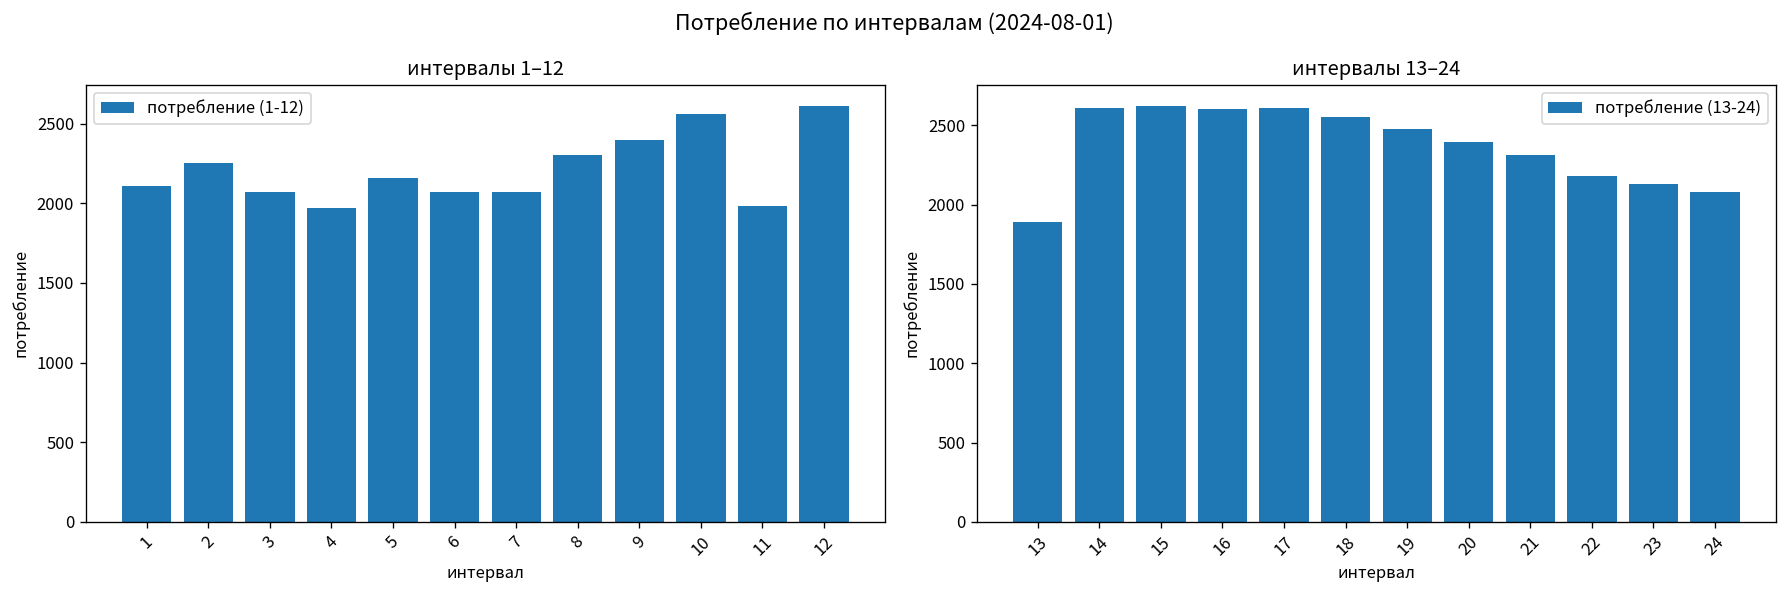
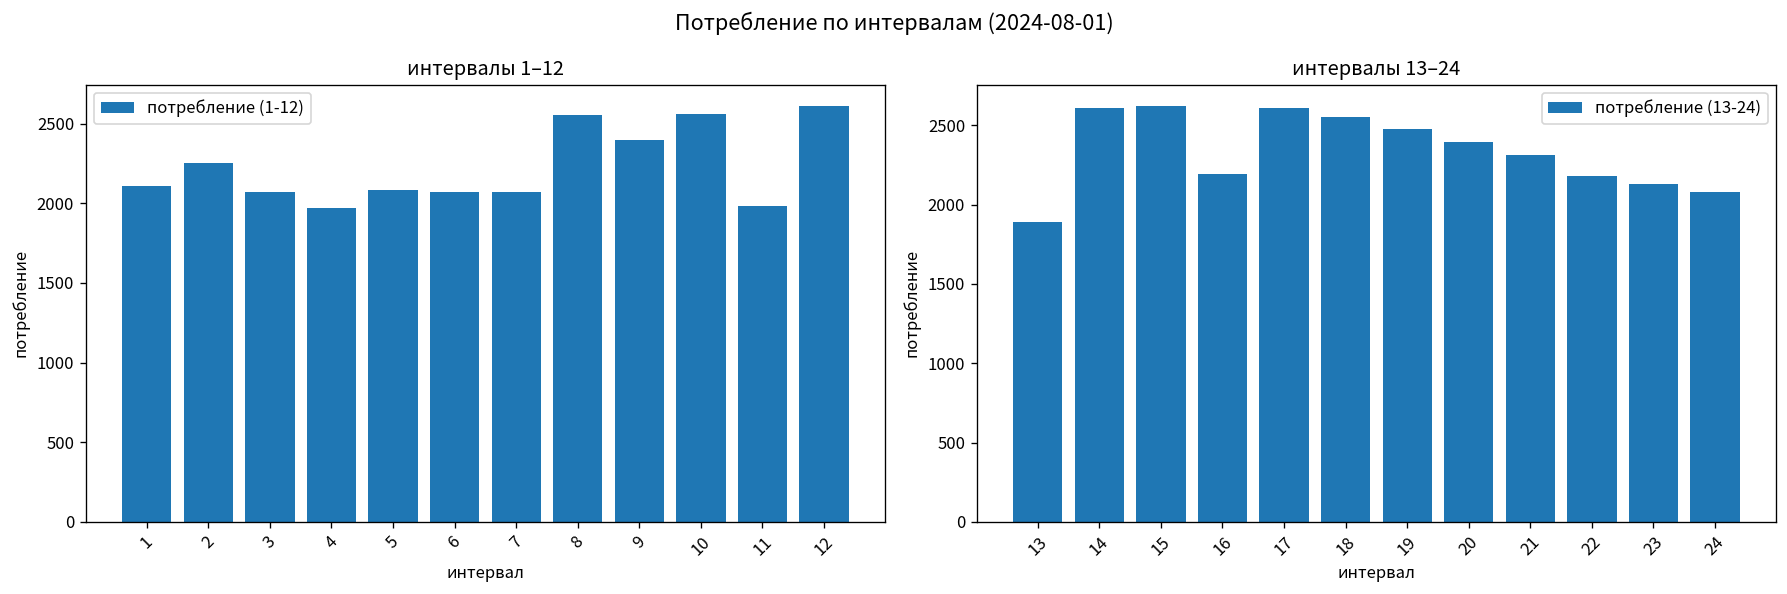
  {
    "интервалы 1–12": {
      "1": 2110,
      "2": 2250,
      "3": 2070,
      "4": 1970,
-     "5": 2160,
+     "5": 2080,
      "6": 2070,
      "7": 2070,
-     "8": 2300,
+     "8": 2560,
      "9": 2390,
      "10": 2560,
      "11": 1980,
      "12": 2610
    },
    "интервалы 13–24": {
      "13": 1890,
      "14": 2610,
      "15": 2620,
-     "16": 2600,
+     "16": 2190,
      "17": 2610,
      "18": 2550,
      "19": 2470,
      "20": 2390,
      "21": 2310,
      "22": 2180,
      "23": 2130,
      "24": 2080
    }
  }
